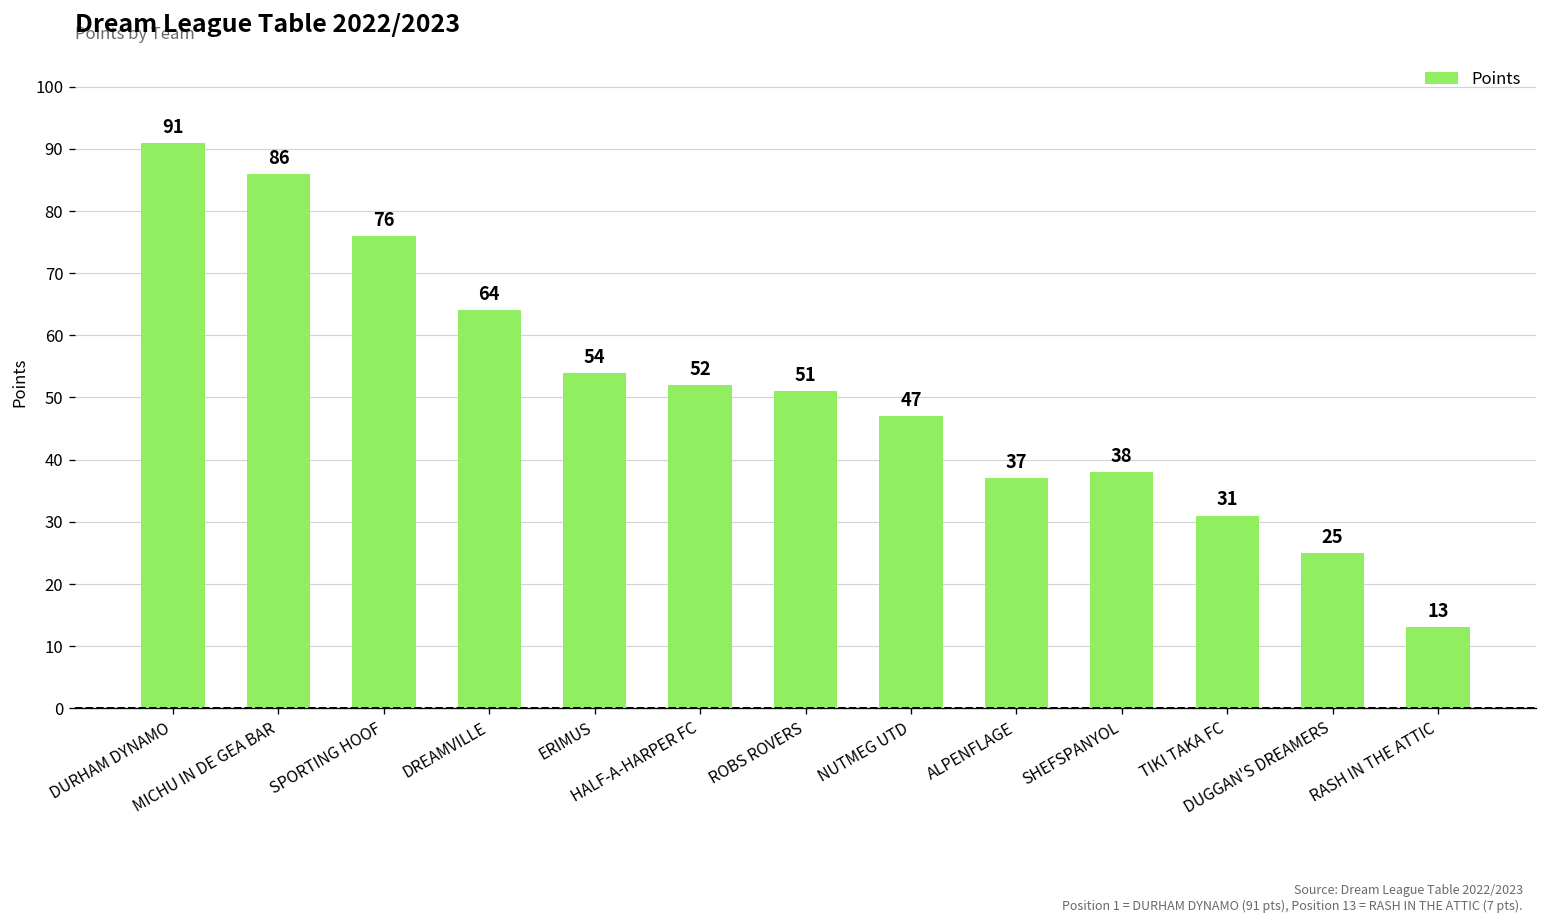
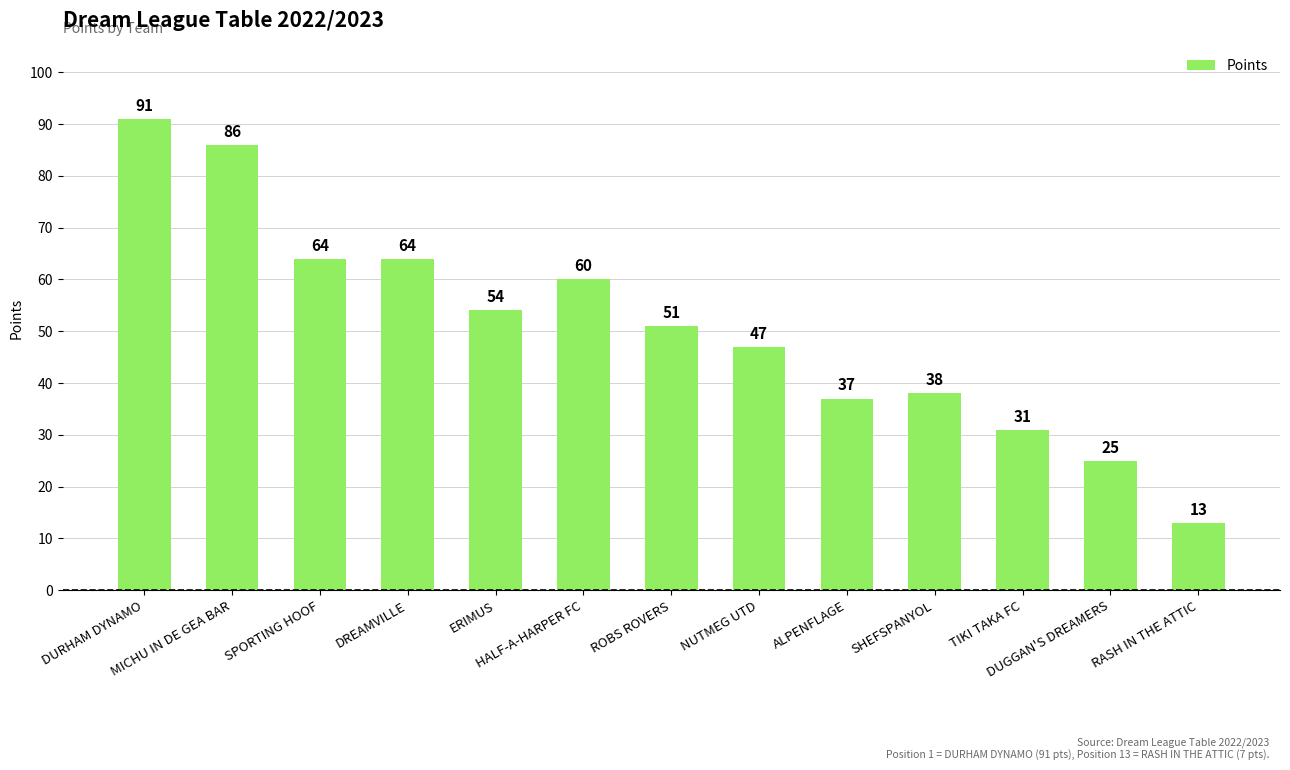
  {
    "DURHAM DYNAMO": 91,
    "MICHU IN DE GEA BAR": 86,
-   "SPORTING HOOF": 76,
+   "SPORTING HOOF": 64,
    "DREAMVILLE": 64,
    "ERIMUS": 54,
-   "HALF-A-HARPER FC": 52,
+   "HALF-A-HARPER FC": 60,
    "ROBS ROVERS": 51,
    "NUTMEG UTD": 47,
    "ALPENFLAGE": 37,
    "SHEFSPANYOL": 38,
    "TIKI TAKA FC": 31,
    "DUGGAN'S DREAMERS": 25,
    "RASH IN THE ATTIC": 13
  }
